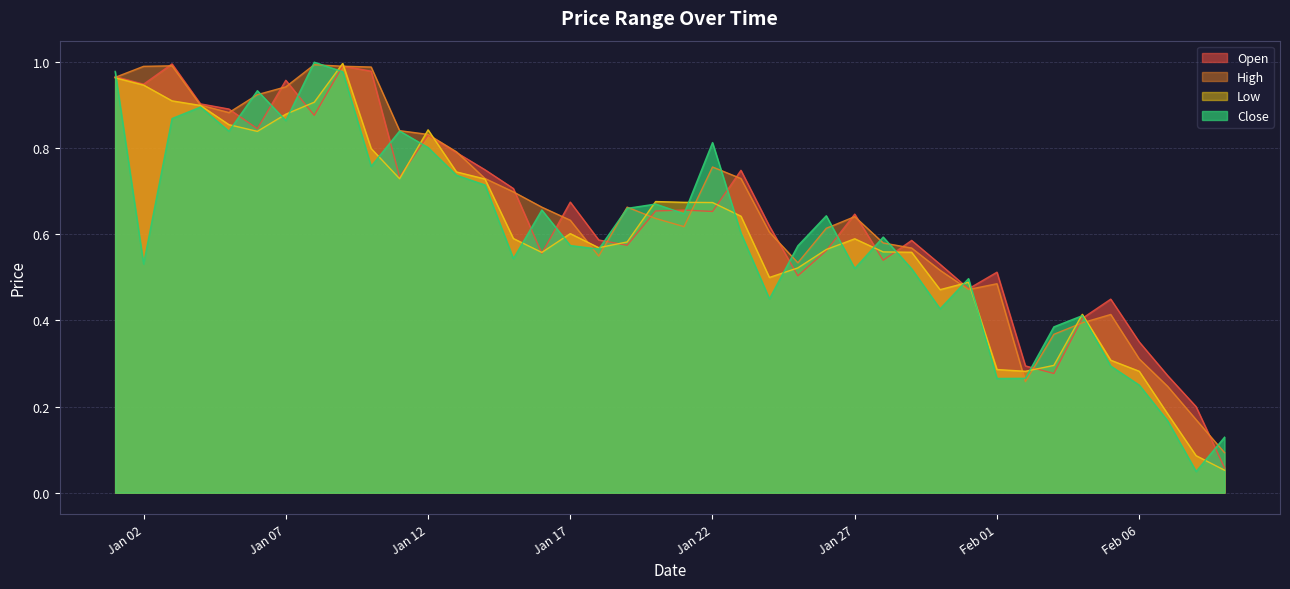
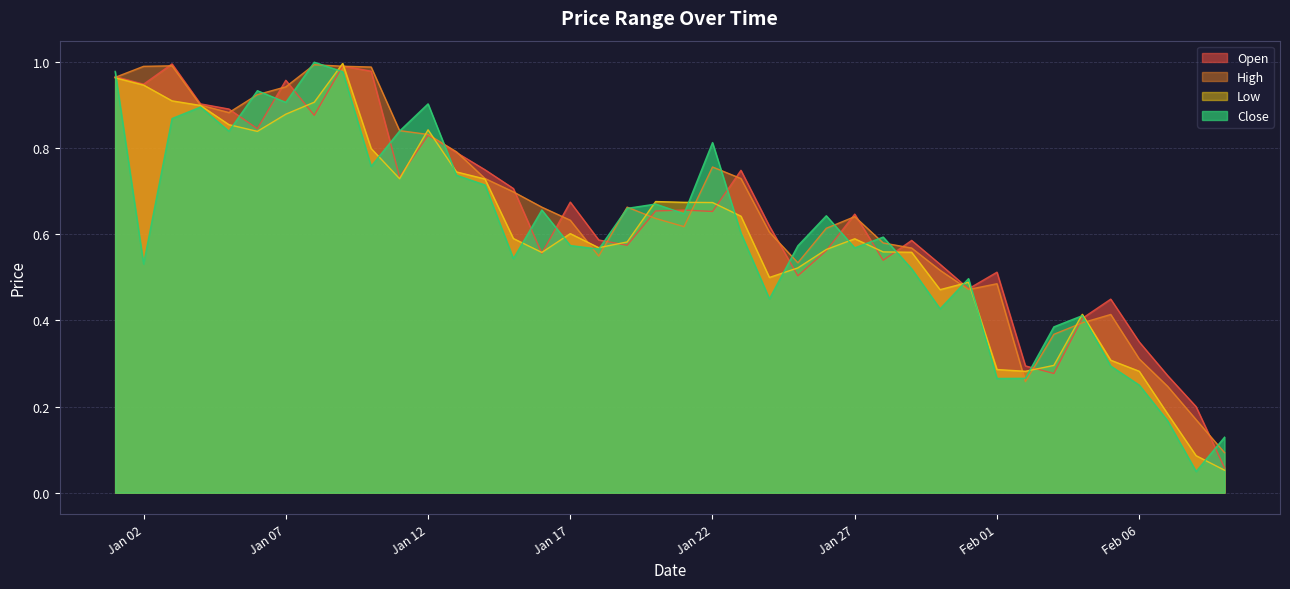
  {
    "Close": {
      "Jan 02": 0.53,
-     "Jan 07": 0.86,
-     "Jan 12": 0.80,
+     "Jan 07": 0.91,
+     "Jan 12": 0.90,
      "Jan 17": 0.57,
      "Jan 22": 0.81,
-     "Jan 27": 0.52,
+     "Jan 27": 0.57,
      "Feb 01": 0.27,
      "Feb 06": 0.25
    }
  }
